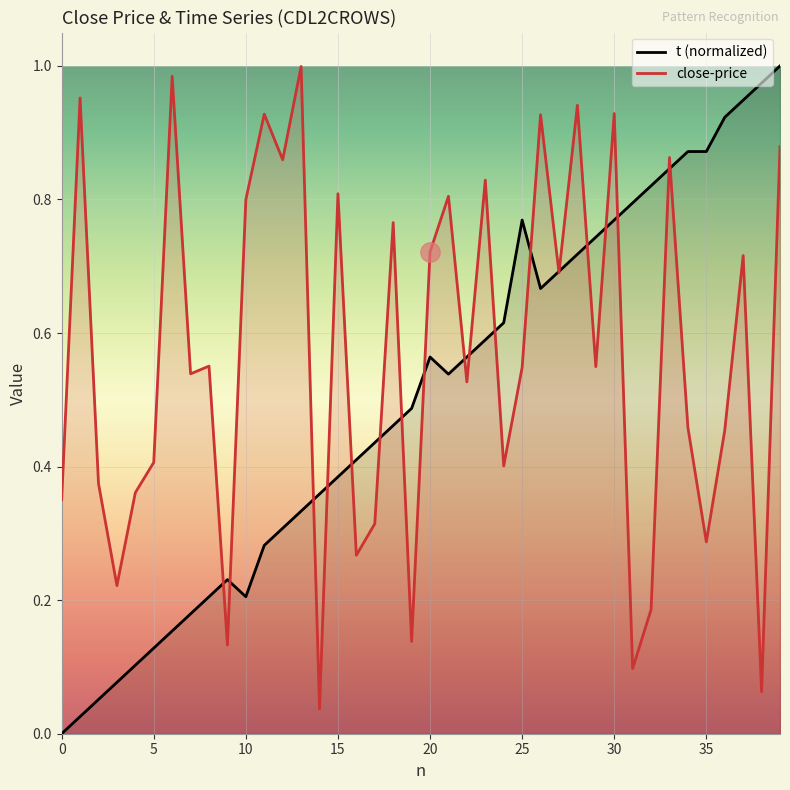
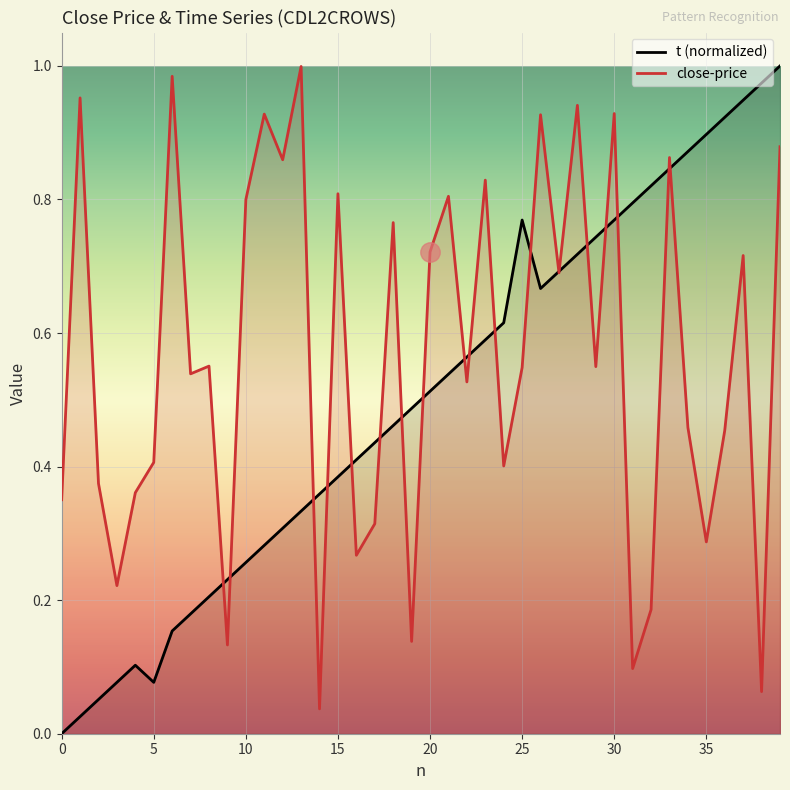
  {
    "t (normalized)": {
      "0": 0.00,
-     "5": 0.13,
-     "10": 0.21,
+     "5": 0.08,
+     "10": 0.26,
      "15": 0.38,
-     "20": 0.56,
+     "20": 0.51,
      "25": 0.77,
      "30": 0.77,
-     "35": 0.87
+     "35": 0.90
    },
    "close-price": {
      "0": 0.35,
      "5": 0.41,
      "10": 0.80,
      "15": 0.81,
      "25": 0.55,
      "30": 0.93,
      "35": 0.29
    }
  }
